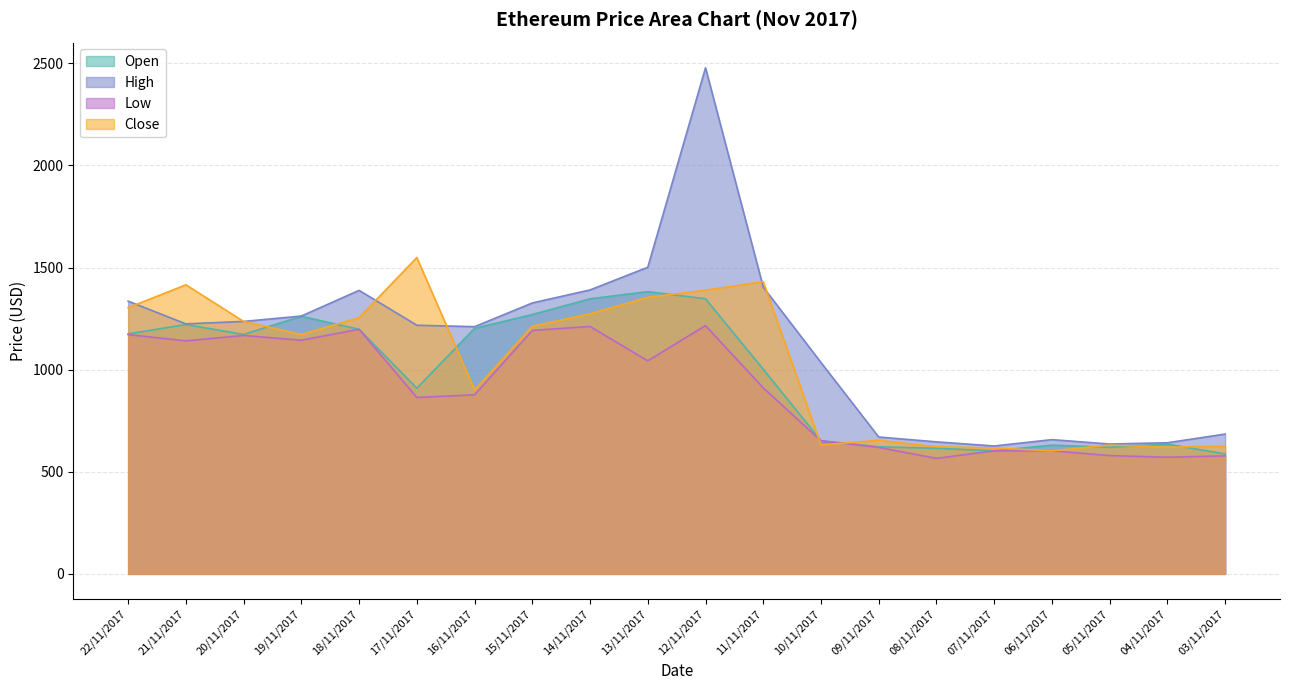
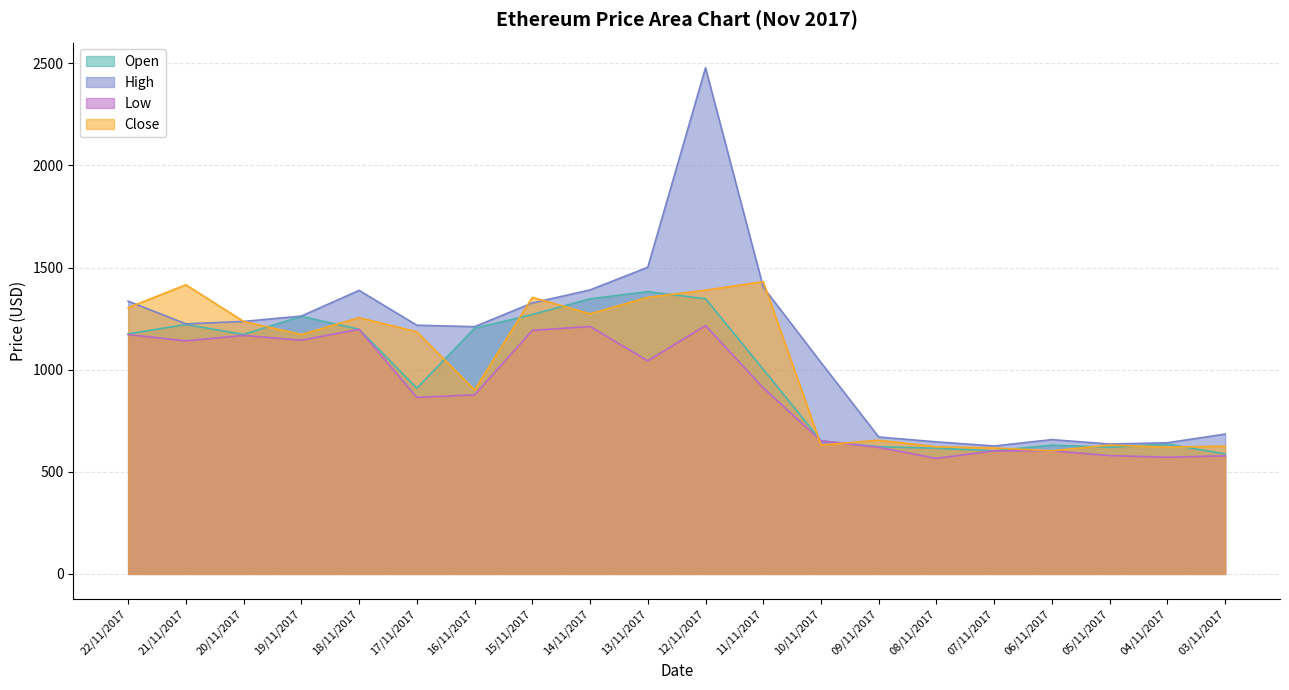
  {
    "Close": {
      "22/11/2017": 1300,
      "21/11/2017": 1420,
      "19/11/2017": 1170,
      "18/11/2017": 1250,
-     "17/11/2017": 1550,
+     "17/11/2017": 1190,
      "16/11/2017": 900,
-     "15/11/2017": 1210,
+     "15/11/2017": 1350,
      "14/11/2017": 1270,
      "13/11/2017": 1350,
      "12/11/2017": 1390,
      "11/11/2017": 1430,
      "10/11/2017": 630,
      "09/11/2017": 650,
      "04/11/2017": 620,
      "03/11/2017": 630
    }
  }
